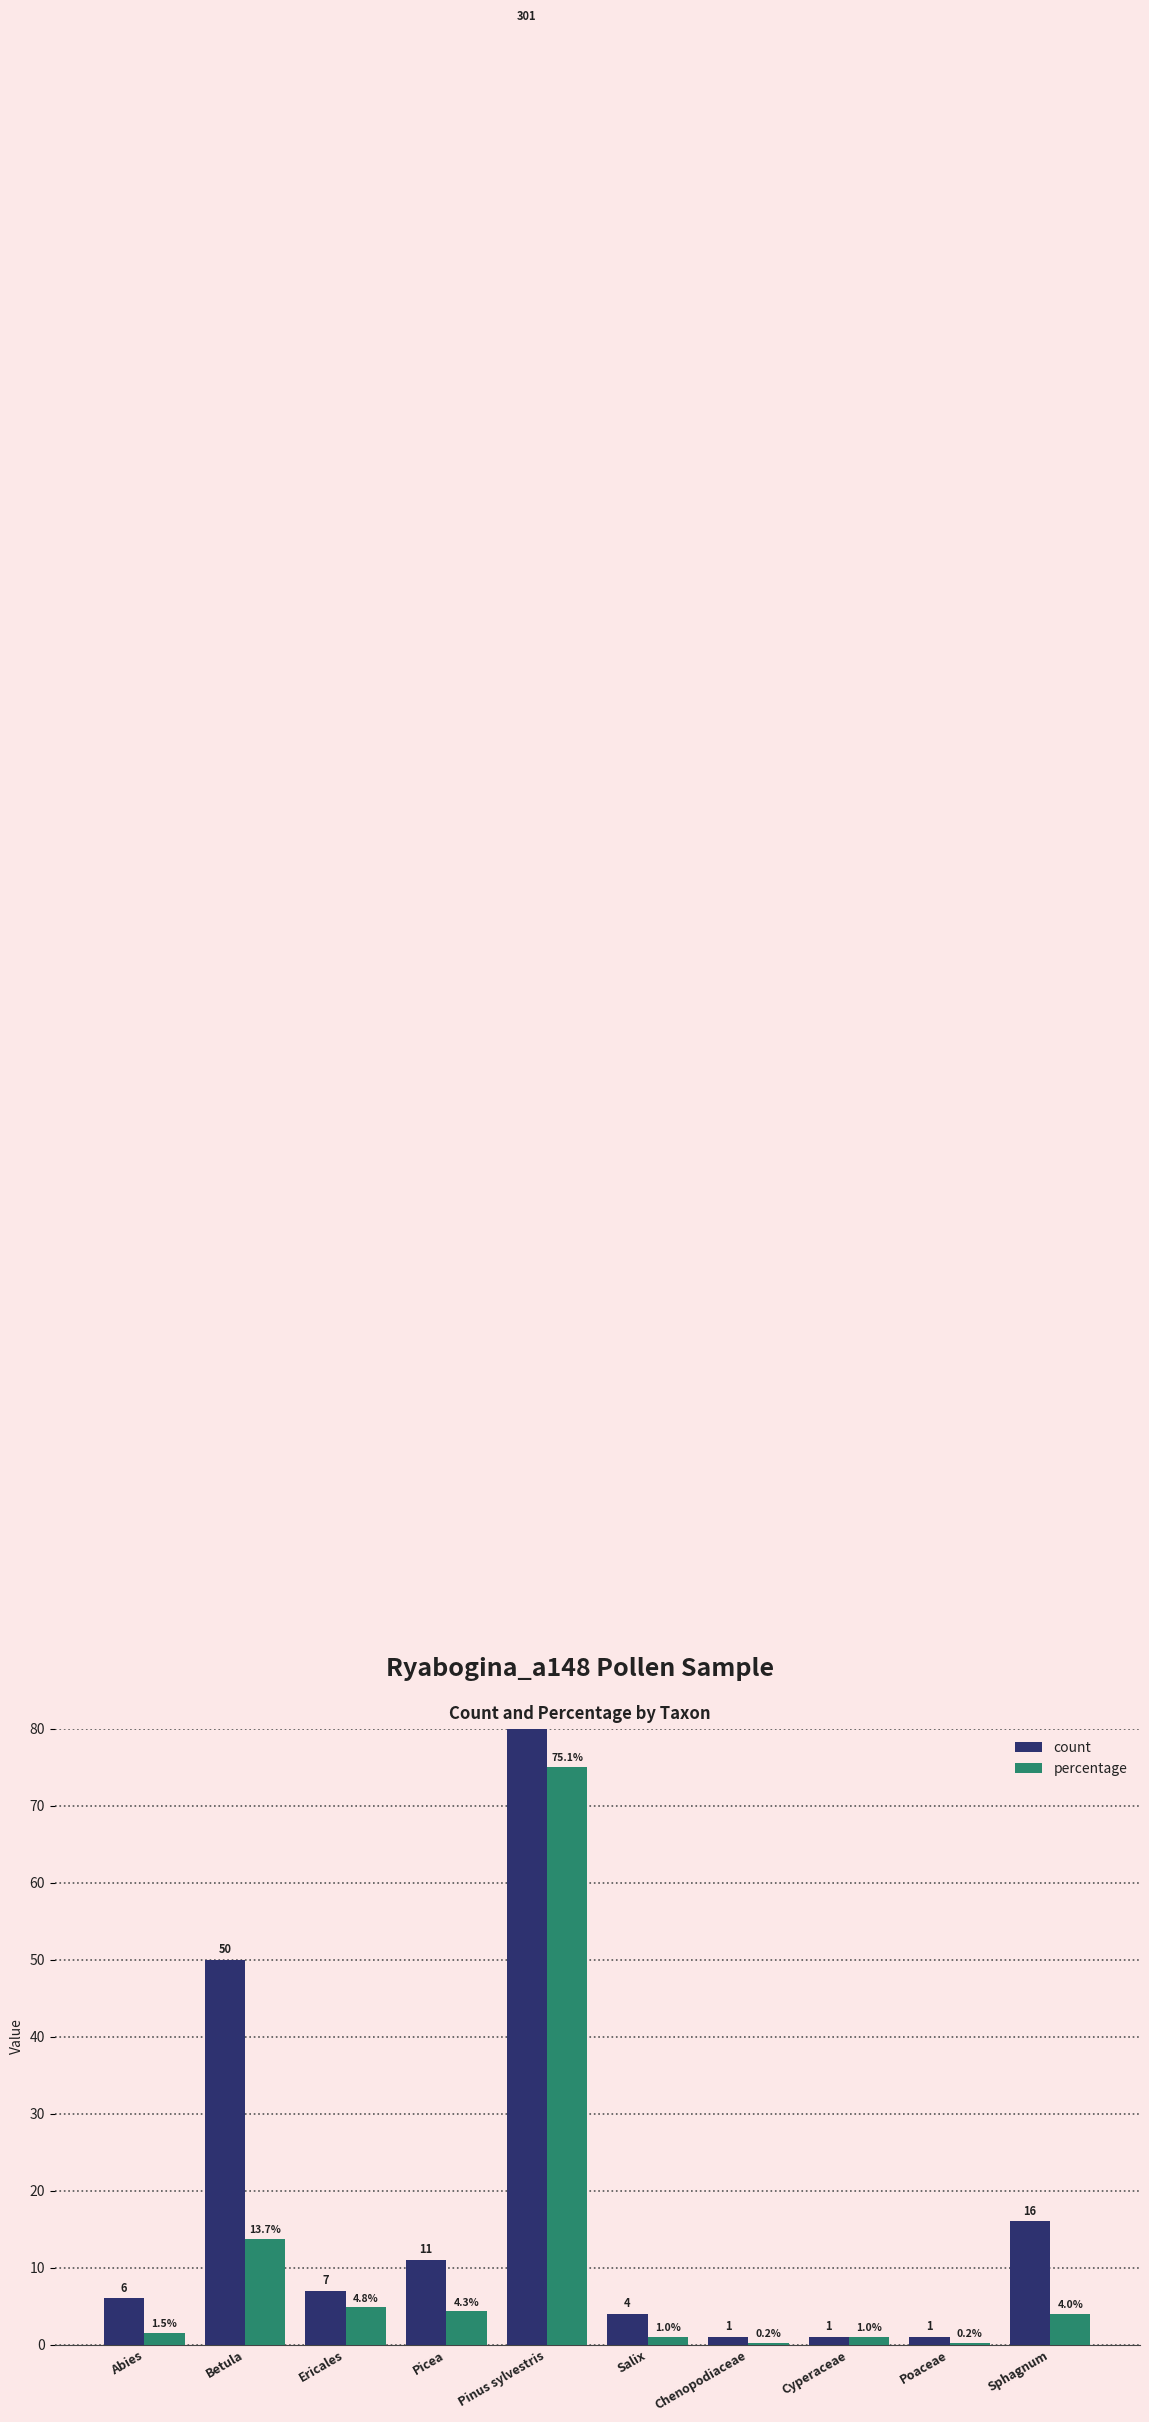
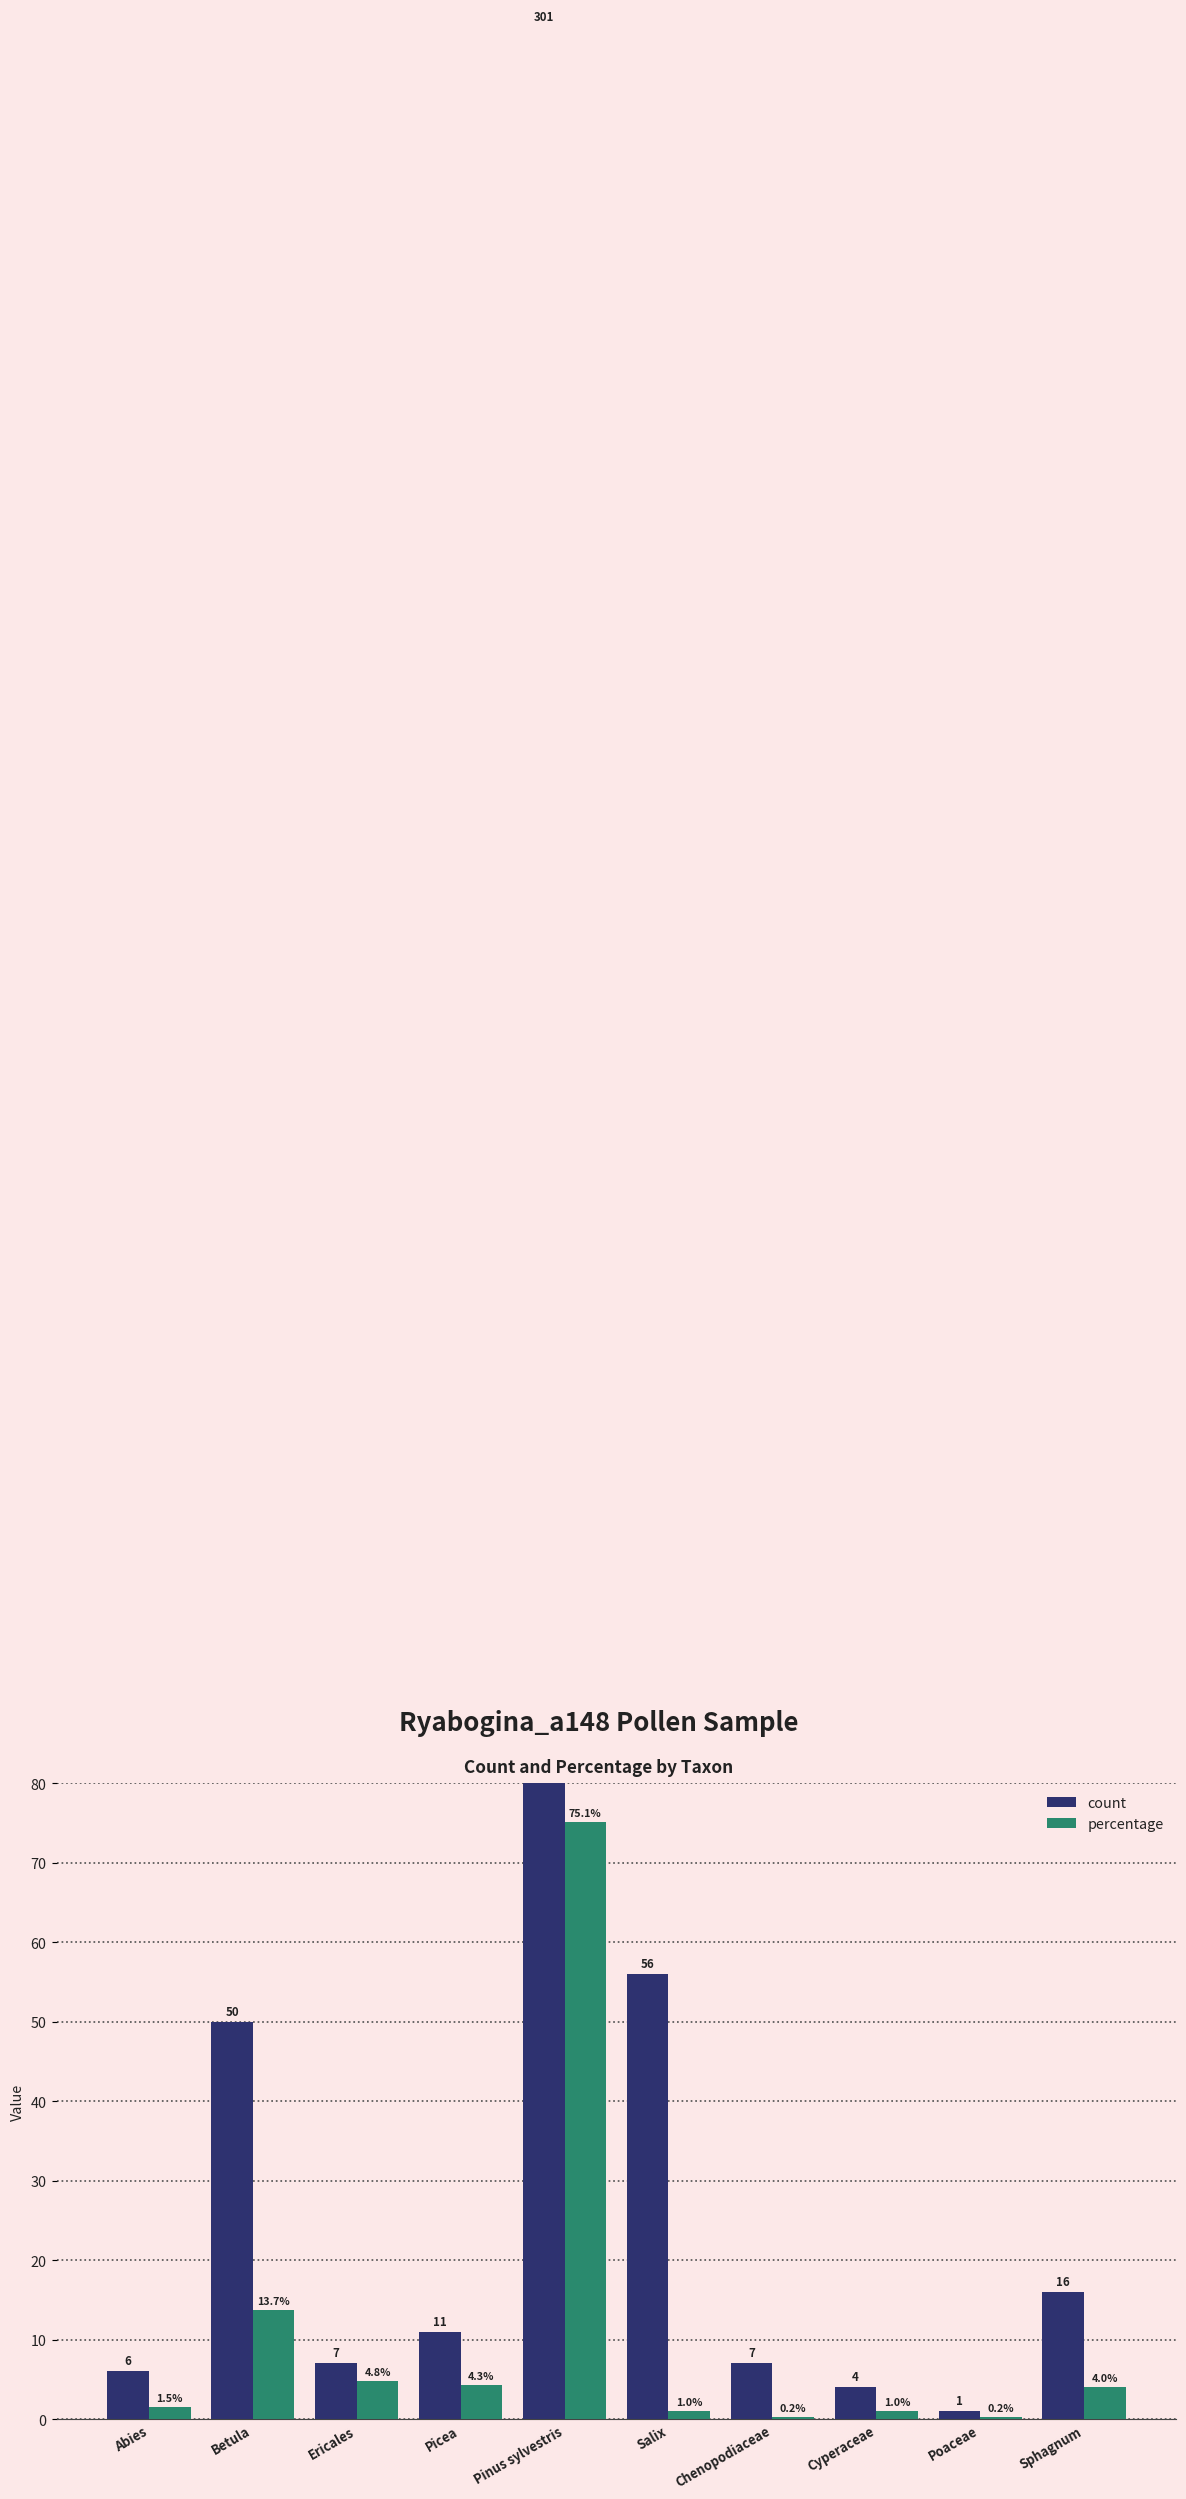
  {
    "count": {
      "Abies": "6",
      "Betula": "50",
      "Ericales": "7",
      "Picea": "11",
-     "Salix": "4",
-     "Chenopodiaceae": "1",
-     "Cyperaceae": "1",
+     "Salix": "56",
+     "Chenopodiaceae": "7",
+     "Cyperaceae": "4",
      "Poaceae": "1",
      "Sphagnum": "16"
    },
    "percentage": {
      "Abies": "1.5%",
      "Betula": "13.7%",
      "Ericales": "4.8%",
      "Picea": "4.3%",
      "Pinus sylvestris": "75.1%",
      "Salix": "1.0%",
      "Chenopodiaceae": "0.2%",
      "Cyperaceae": "1.0%",
      "Poaceae": "0.2%",
      "Sphagnum": "4.0%"
    }
  }
